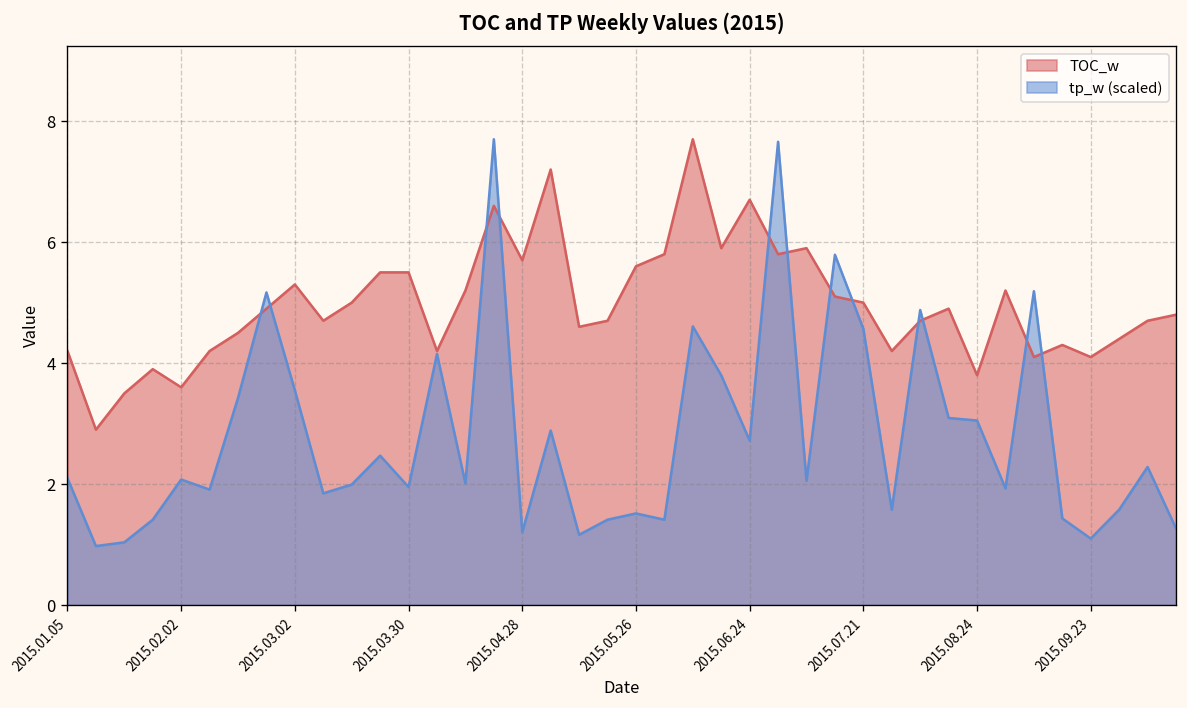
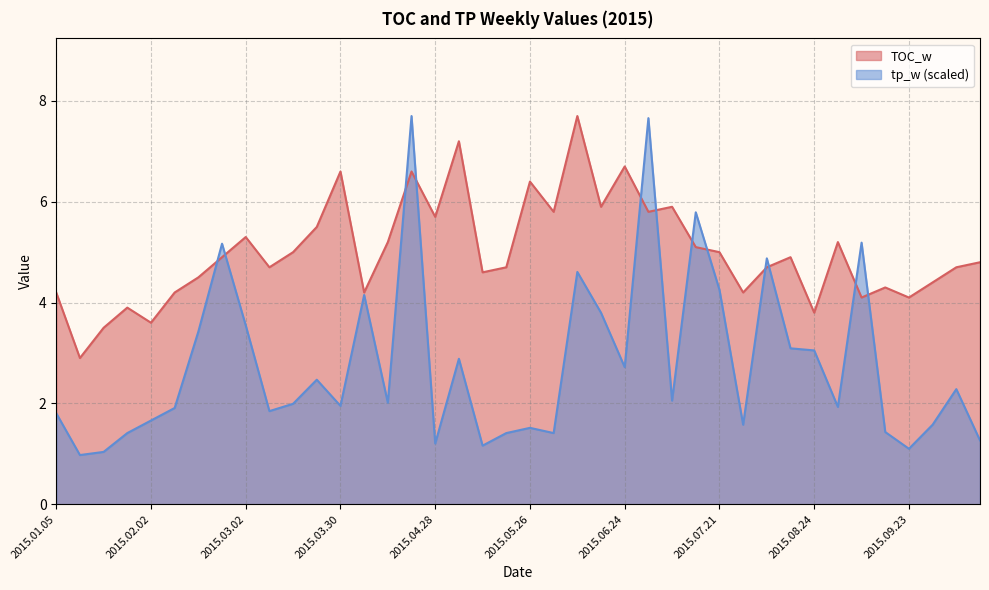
  {
    "TOC_w": {
      "2015.01.05": 4.2,
      "2015.02.02": 3.6,
      "2015.03.02": 5.3,
-     "2015.03.30": 5.5,
+     "2015.03.30": 6.6,
      "2015.04.28": 5.7,
-     "2015.05.26": 5.6,
+     "2015.05.26": 6.4,
      "2015.06.24": 6.7,
      "2015.07.21": 5.0,
      "2015.08.24": 3.8,
      "2015.09.23": 4.1
    },
    "tp_w (scaled)": {
-     "2015.01.05": 2.1,
-     "2015.02.02": 2.1,
+     "2015.01.05": 1.8,
+     "2015.02.02": 1.7,
      "2015.03.02": 3.5,
      "2015.03.30": 2.0,
      "2015.04.28": 1.2,
      "2015.05.26": 1.5,
      "2015.06.24": 2.7,
-     "2015.07.21": 4.6,
+     "2015.07.21": 4.3,
      "2015.08.24": 3.1,
      "2015.09.23": 1.1
    }
  }
